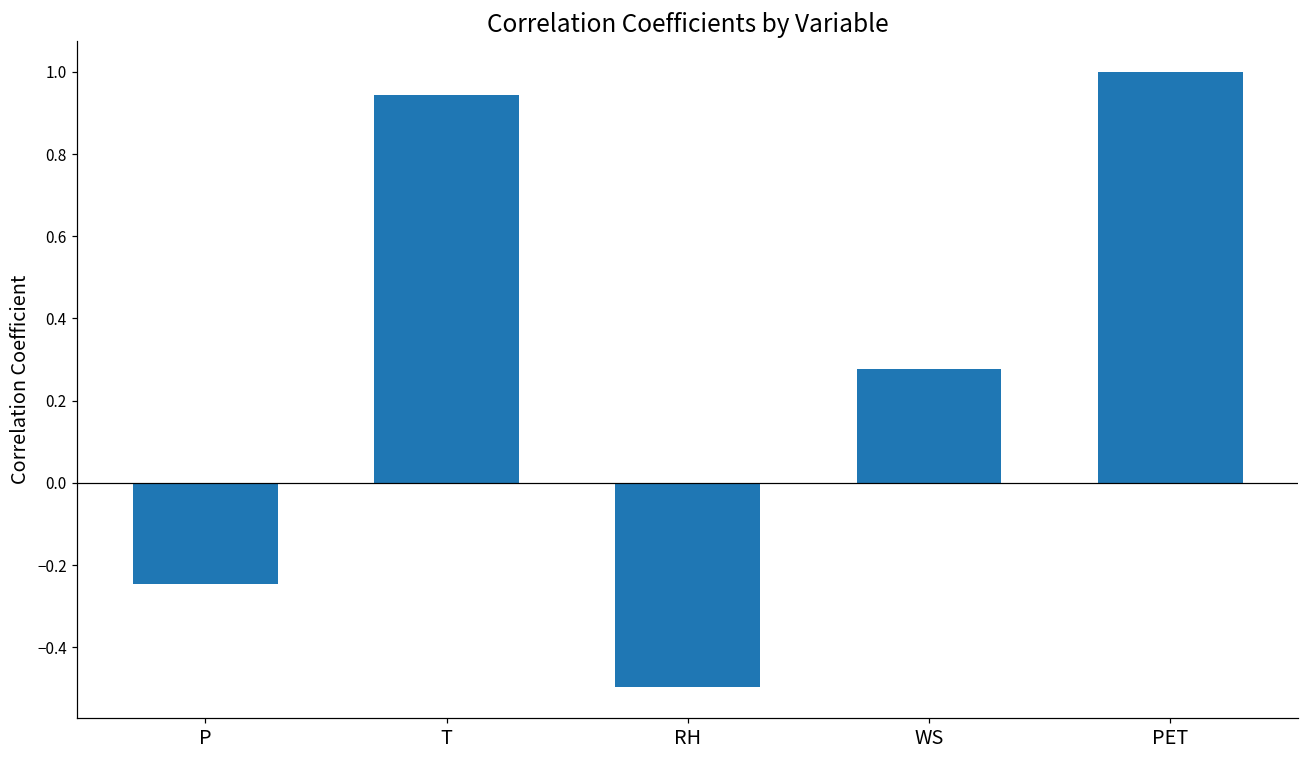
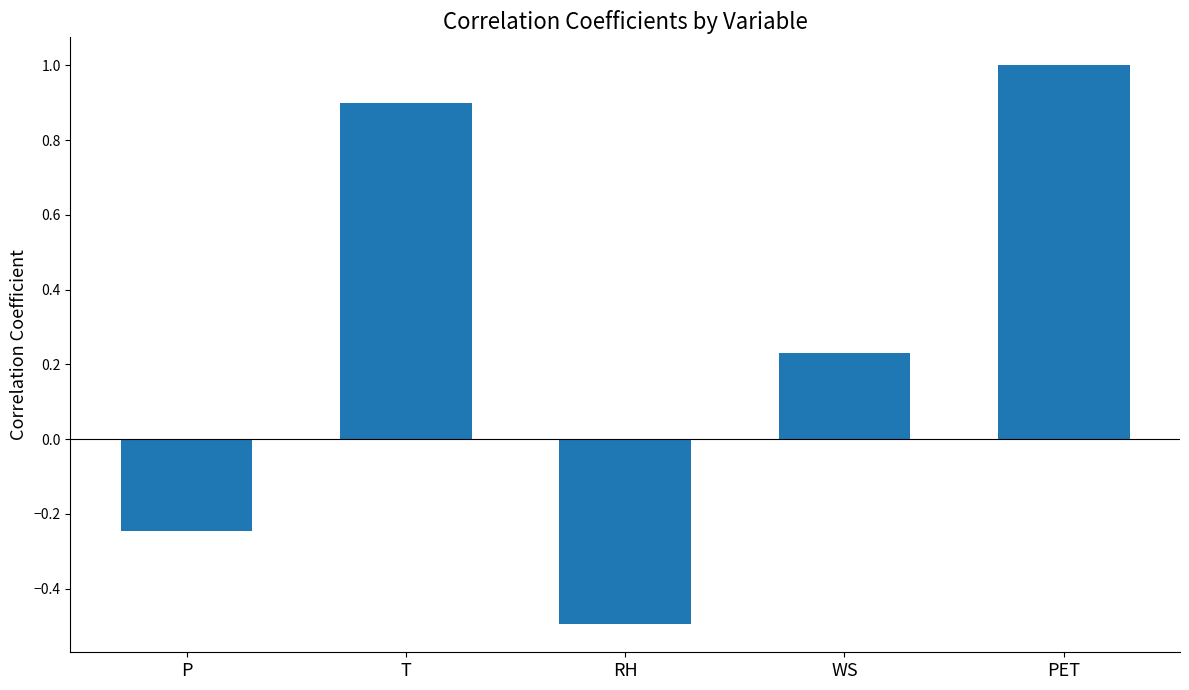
  {
    "P": -0.25,
-   "T": 0.94,
+   "T": 0.90,
    "RH": -0.50,
-   "WS": 0.28,
+   "WS": 0.23,
    "PET": 1.00
  }
